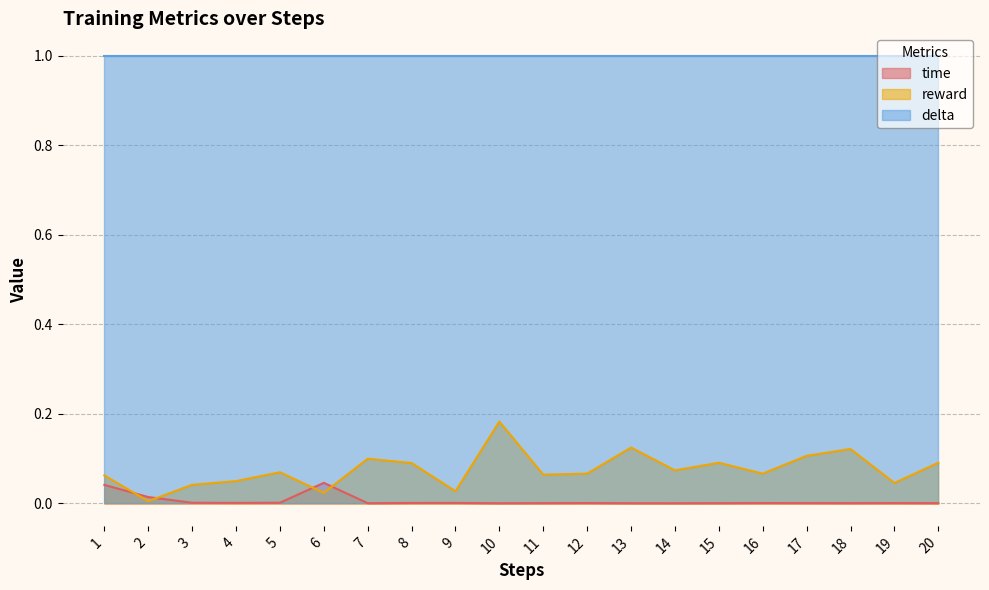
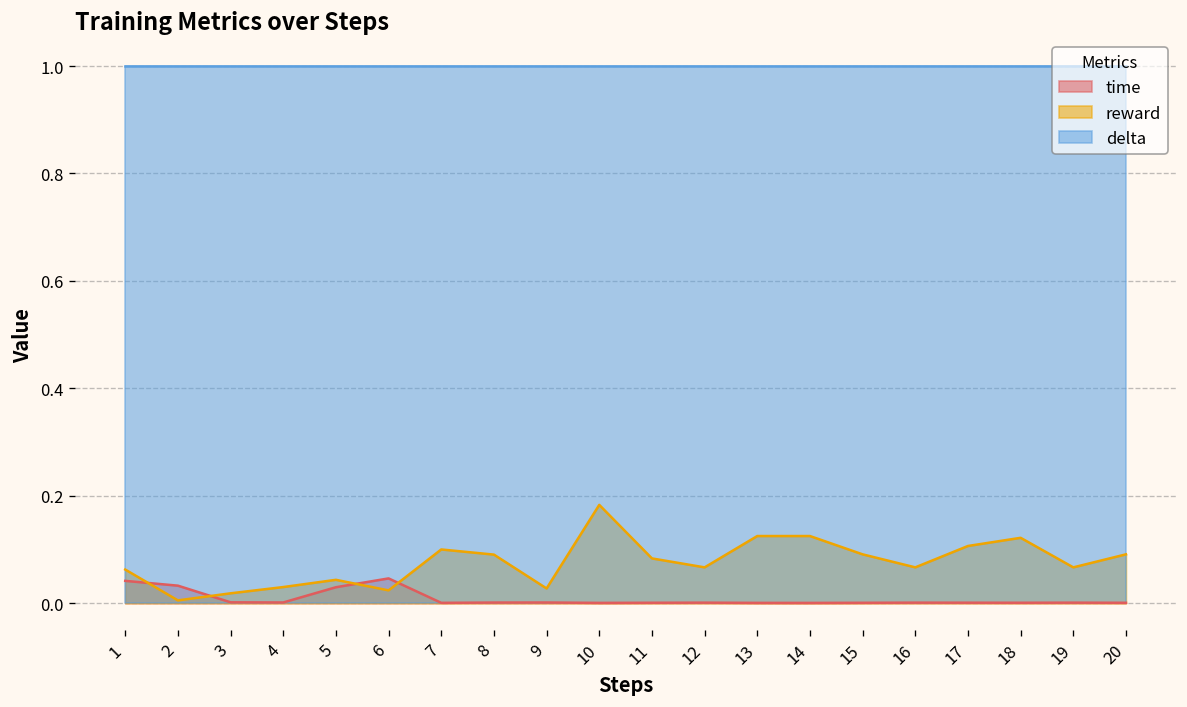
  {
    "time": {
      "1": 0.04,
-     "2": 0.01,
+     "2": 0.03,
      "3": 0.00,
      "4": 0.00,
-     "5": 0.00,
+     "5": 0.03,
      "6": 0.05,
      "7": 0.00,
      "8": 0.00,
      "9": 0.00,
      "10": 0.00,
      "11": 0.00,
      "12": 0.00,
      "13": 0.00,
      "14": 0.00,
      "15": 0.00,
      "16": 0.00,
      "17": 0.00,
      "18": 0.00,
      "19": 0.00,
      "20": 0.00
    },
    "reward": {
      "1": 0.06,
      "2": 0.01,
-     "3": 0.04,
-     "4": 0.05,
-     "5": 0.07,
+     "3": 0.02,
+     "4": 0.03,
+     "5": 0.04,
      "6": 0.02,
      "7": 0.10,
      "8": 0.09,
      "9": 0.03,
      "10": 0.18,
-     "11": 0.06,
+     "11": 0.08,
      "12": 0.07,
      "13": 0.13,
-     "14": 0.07,
+     "14": 0.13,
      "15": 0.09,
      "16": 0.07,
      "17": 0.11,
      "18": 0.12,
-     "19": 0.05,
+     "19": 0.07,
      "20": 0.09
    },
    "delta": {
      "1": 1.00,
      "2": 1.00,
      "3": 1.00,
      "4": 1.00,
      "5": 1.00,
      "6": 1.00,
      "7": 1.00,
      "8": 1.00,
      "9": 1.00,
      "10": 1.00,
      "11": 1.00,
      "12": 1.00,
      "13": 1.00,
      "14": 1.00,
      "15": 1.00,
      "16": 1.00,
      "17": 1.00,
      "18": 1.00
    }
  }
